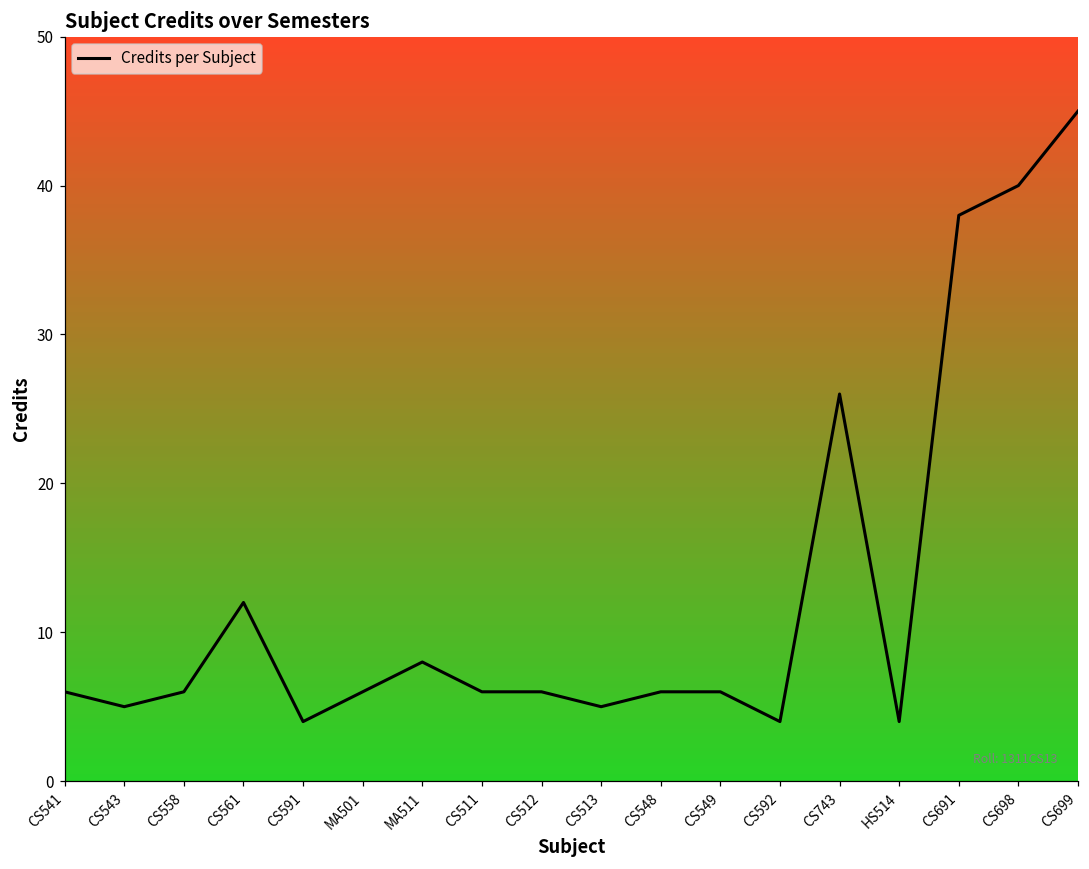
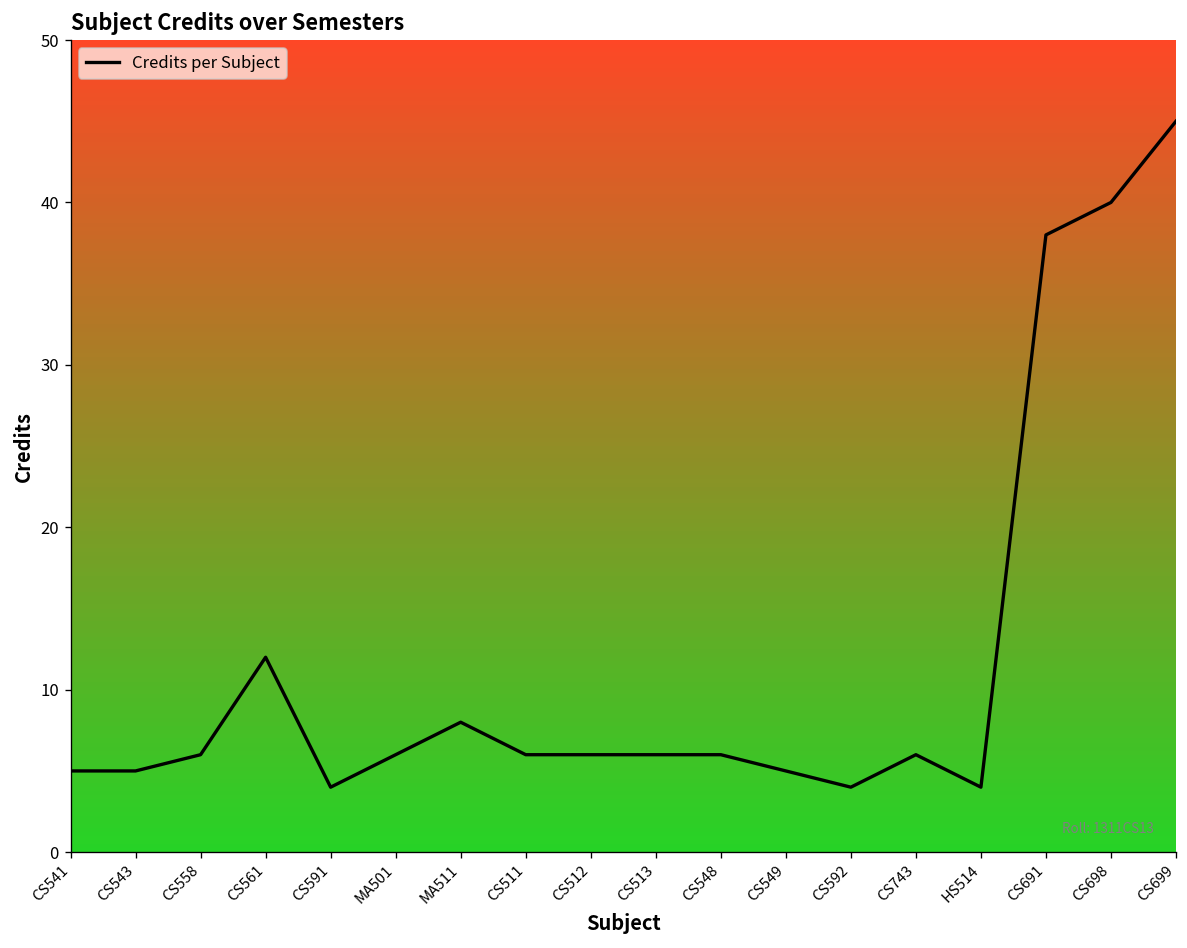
  {
-   "CS541": 6,
+   "CS541": 5,
    "CS543": 5,
    "CS558": 6,
    "CS561": 12,
    "CS591": 4,
    "MA501": 6,
    "MA511": 8,
    "CS511": 6,
    "CS512": 6,
-   "CS513": 5,
+   "CS513": 6,
    "CS548": 6,
-   "CS549": 6,
+   "CS549": 5,
    "CS592": 4,
-   "CS743": 26,
+   "CS743": 6,
    "HS514": 4,
    "CS691": 38,
    "CS698": 40,
    "CS699": 45
  }
